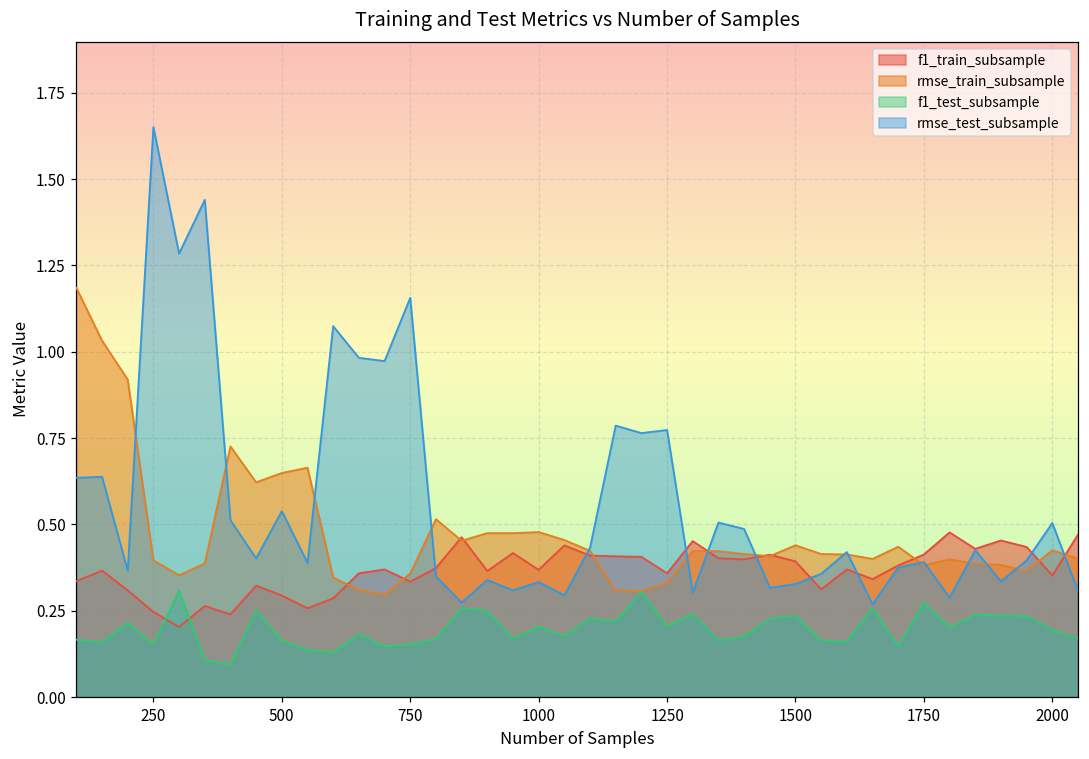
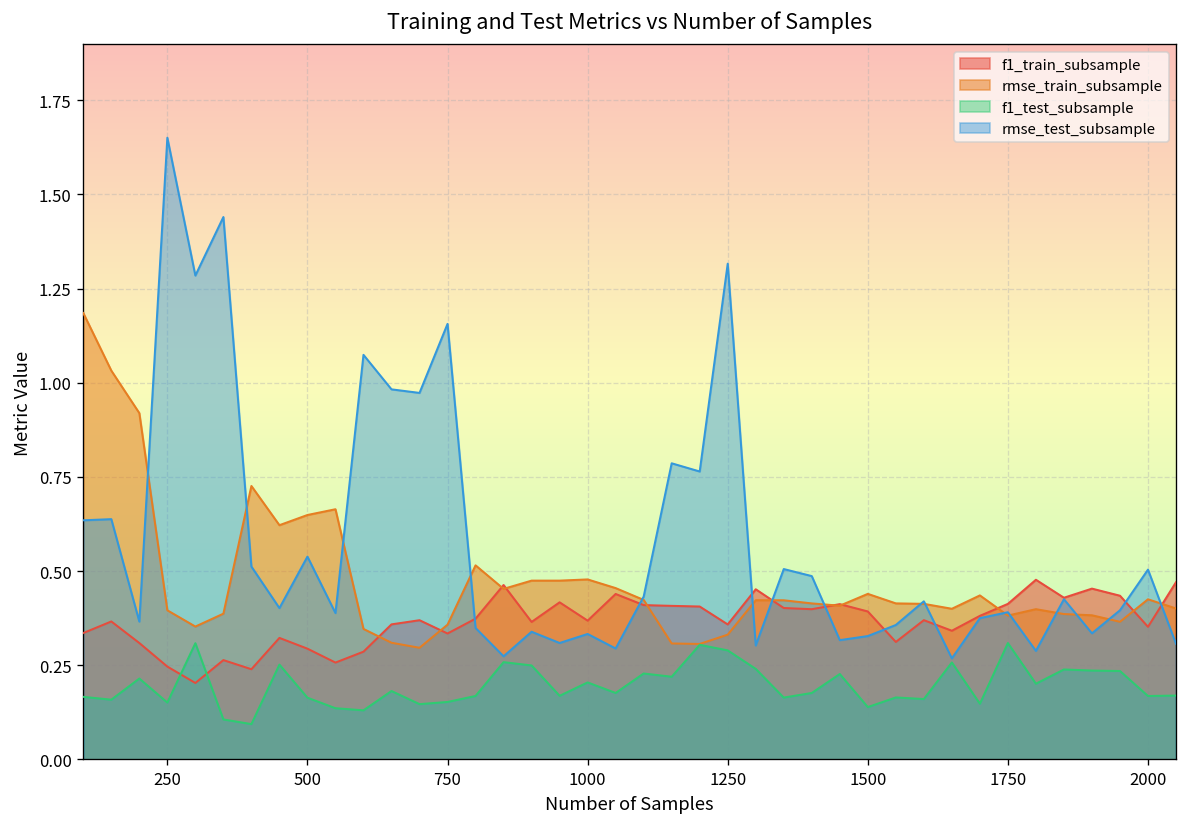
  {
    "f1_test_subsample": {
      "250": 0.15,
      "500": 0.16,
      "750": 0.15,
      "1000": 0.20,
-     "1250": 0.21,
-     "1500": 0.24,
-     "1750": 0.27,
-     "2000": 0.19
+     "1250": 0.29,
+     "1500": 0.14,
+     "1750": 0.31,
+     "2000": 0.17
    },
    "rmse_test_subsample": {
      "250": 1.65,
      "500": 0.54,
      "750": 1.16,
      "1000": 0.33,
-     "1250": 0.77,
+     "1250": 1.32,
      "1500": 0.33,
      "1750": 0.39,
      "2000": 0.50
    }
  }
